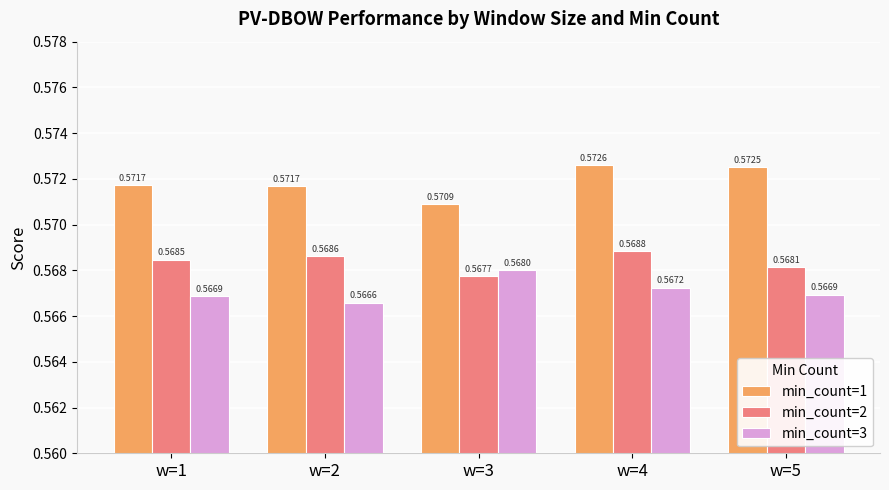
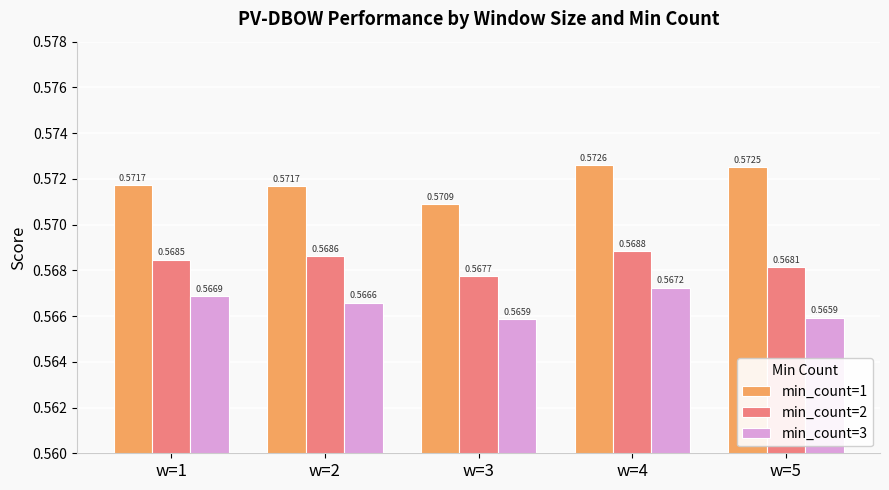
  {
    "min_count=3": {
      "w=1": 0.5669,
      "w=2": 0.5666,
-     "w=3": 0.5680,
+     "w=3": 0.5659,
      "w=4": 0.5672,
-     "w=5": 0.5669
+     "w=5": 0.5659
    }
  }
